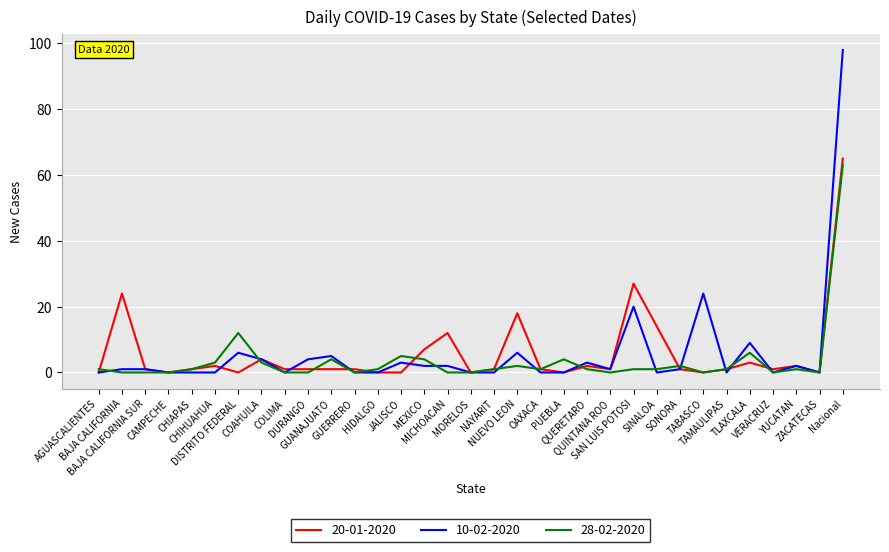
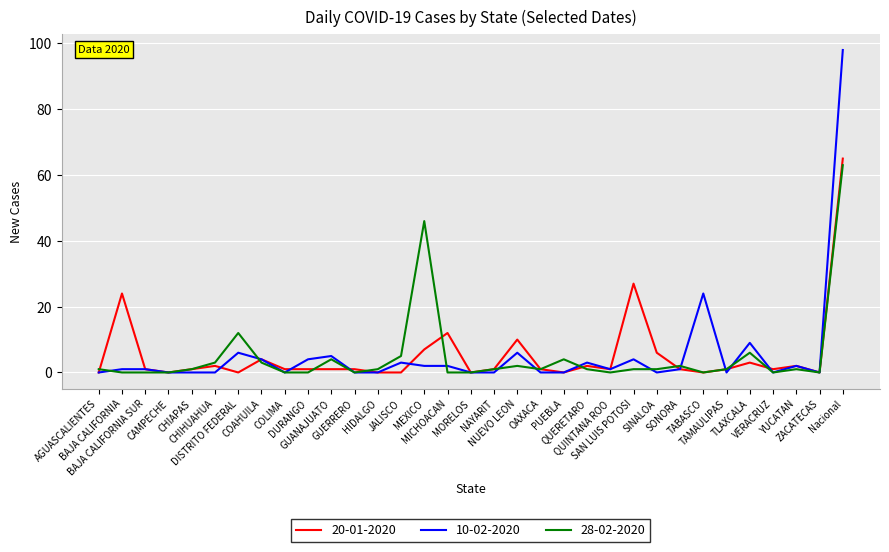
  {
    "20-01-2020": {
      "BAJA CALIFORNIA": 24,
      "CHIHUAHUA": 2,
      "DISTRITO FEDERAL": 0,
      "COLIMA": 1,
      "DURANGO": 1,
      "GUANAJUATO": 1,
      "GUERRERO": 1,
      "JALISCO": 0,
      "MEXICO": 7,
      "MICHOACAN": 12,
-     "NUEVO LEON": 18,
+     "NUEVO LEON": 10,
      "QUERETARO": 2,
      "SAN LUIS POTOSI": 27,
-     "SINALOA": 14,
+     "SINALOA": 6,
      "TLAXCALA": 3,
      "VERACRUZ": 1,
      "Nacional": 65
    },
    "10-02-2020": {
      "BAJA CALIFORNIA": 1,
      "CHIAPAS": 0,
      "CHIHUAHUA": 0,
      "DISTRITO FEDERAL": 6,
      "DURANGO": 4,
      "GUANAJUATO": 5,
      "JALISCO": 3,
      "MEXICO": 2,
      "MICHOACAN": 2,
      "NAYARIT": 0,
      "NUEVO LEON": 6,
      "OAXACA": 0,
      "QUERETARO": 3,
-     "SAN LUIS POTOSI": 20,
+     "SAN LUIS POTOSI": 4,
      "SINALOA": 0,
      "TABASCO": 24,
      "TAMAULIPAS": 0,
      "TLAXCALA": 9,
      "Nacional": 98
    },
    "28-02-2020": {
      "AGUASCALIENTES": 1,
      "BAJA CALIFORNIA": 0,
      "BAJA CALIFORNIA SUR": 0,
      "CHIHUAHUA": 3,
      "DISTRITO FEDERAL": 12,
      "COAHUILA": 3,
      "DURANGO": 0,
      "GUANAJUATO": 4,
      "HIDALGO": 1,
      "JALISCO": 5,
-     "MEXICO": 4,
+     "MEXICO": 46,
      "MICHOACAN": 0,
      "NUEVO LEON": 2,
      "PUEBLA": 4,
      "QUERETARO": 1,
      "QUINTANA ROO": 0,
      "SAN LUIS POTOSI": 1,
      "SINALOA": 1,
      "SONORA": 2,
      "TLAXCALA": 6,
      "YUCATAN": 1,
      "Nacional": 63
    }
  }
